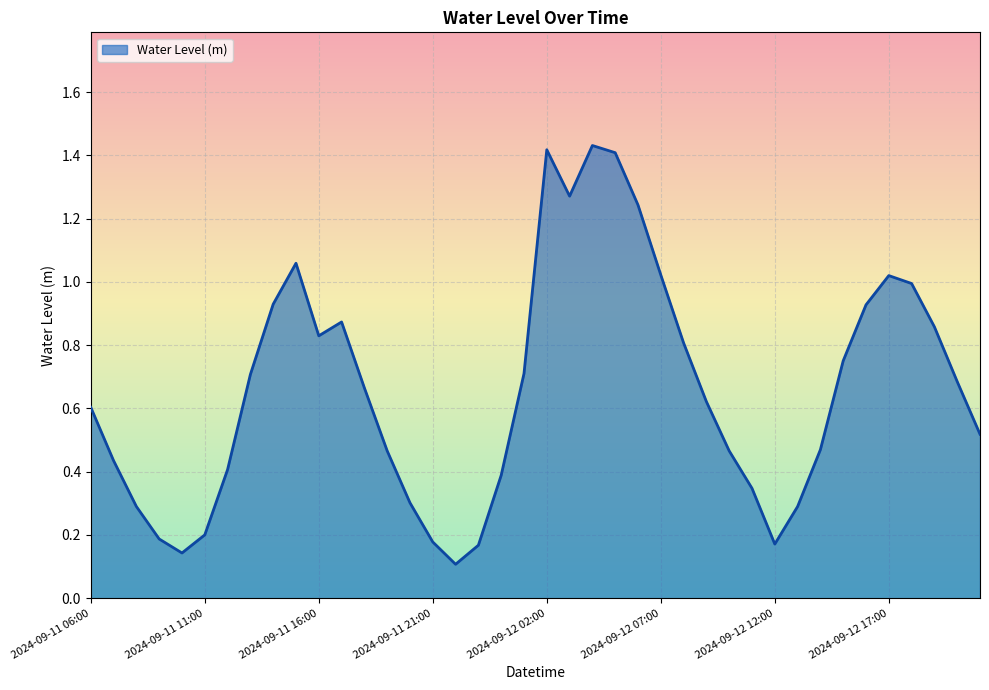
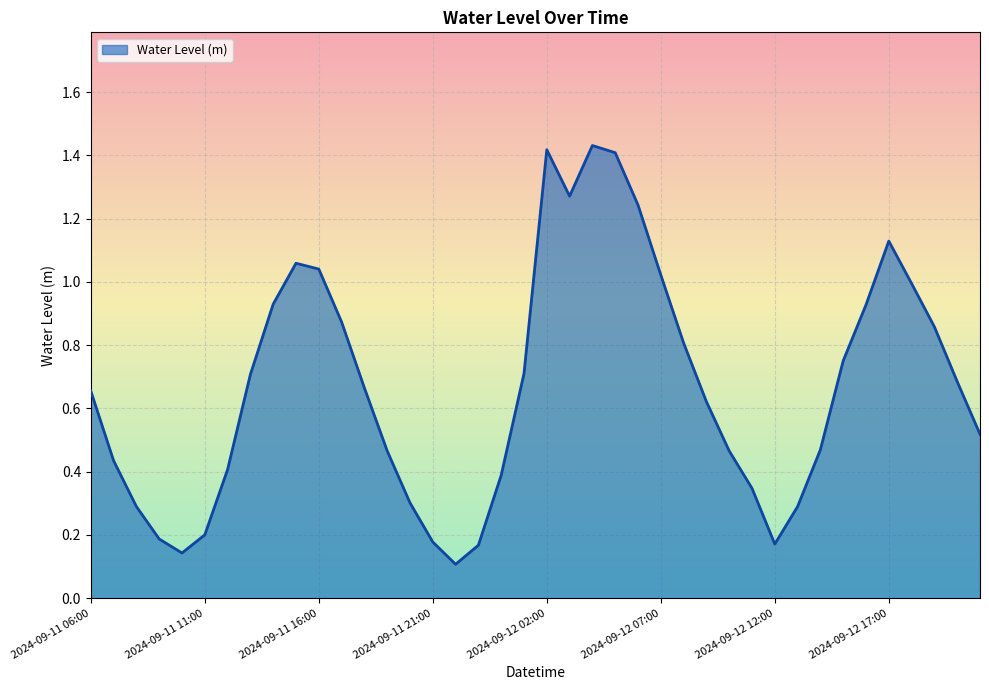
  {
-   "2024-09-11 06:00": 0.60,
+   "2024-09-11 06:00": 0.66,
    "2024-09-11 11:00": 0.20,
-   "2024-09-11 16:00": 0.83,
+   "2024-09-11 16:00": 1.04,
    "2024-09-11 21:00": 0.18,
    "2024-09-12 02:00": 1.42,
    "2024-09-12 07:00": 1.02,
    "2024-09-12 12:00": 0.17,
-   "2024-09-12 17:00": 1.02
+   "2024-09-12 17:00": 1.13
  }
